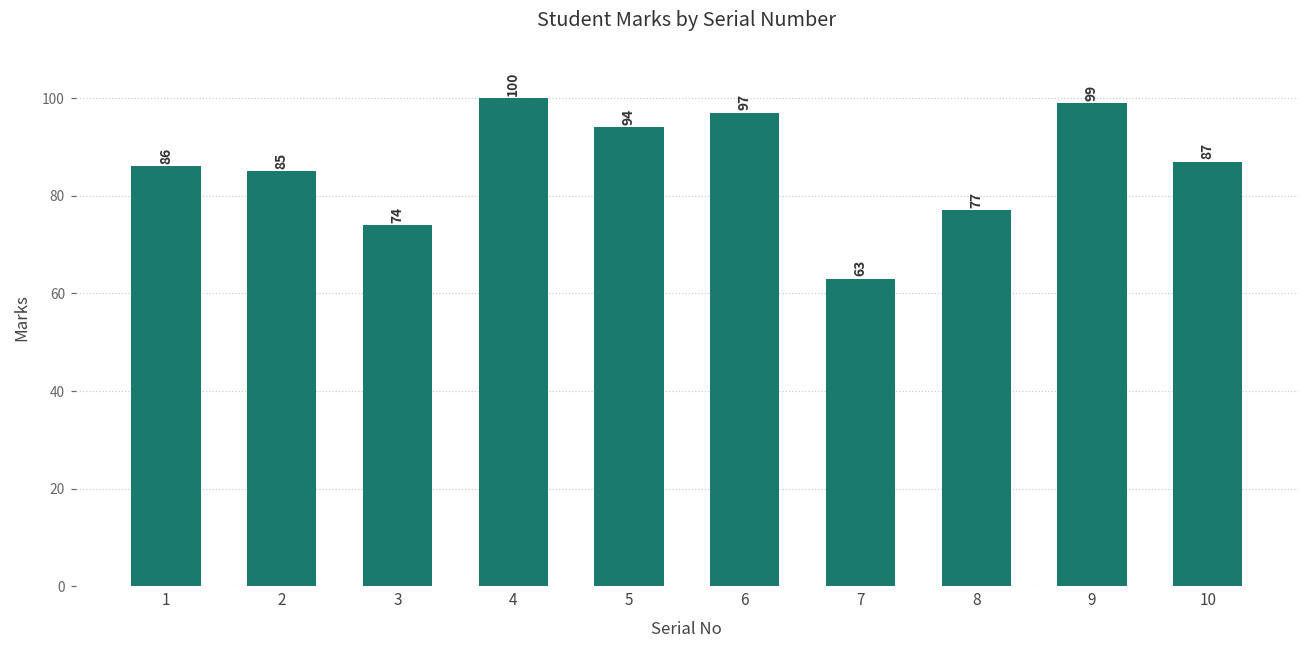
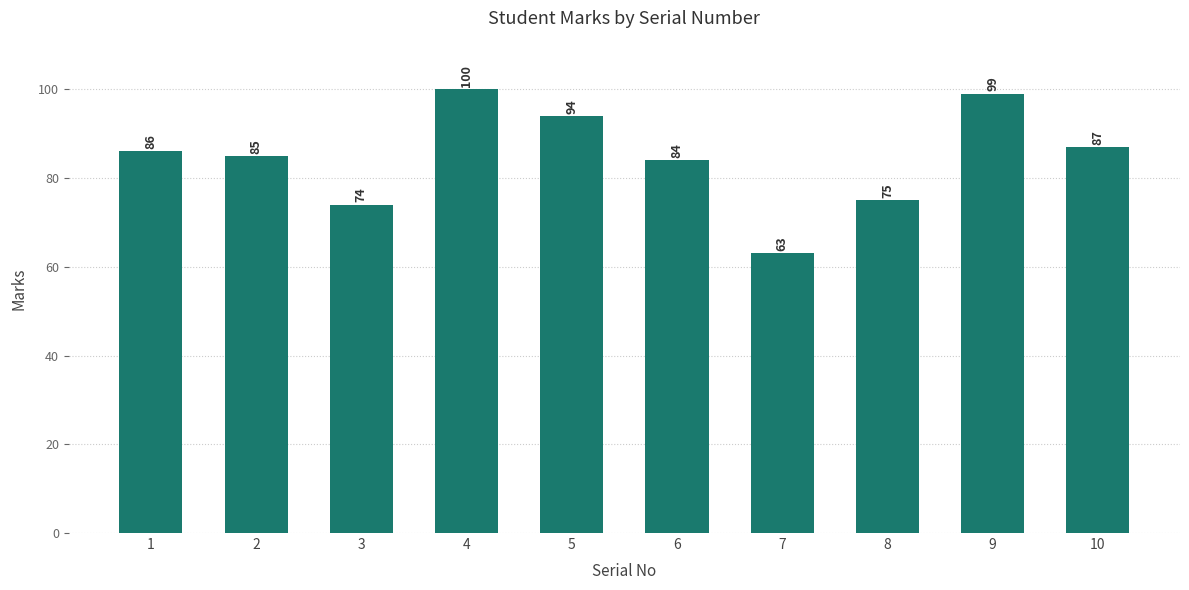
  {
    "1": 86,
    "2": 85,
    "3": 74,
    "4": 100,
    "5": 94,
-   "6": 97,
+   "6": 84,
    "7": 63,
-   "8": 77,
+   "8": 75,
    "9": 99,
    "10": 87
  }
